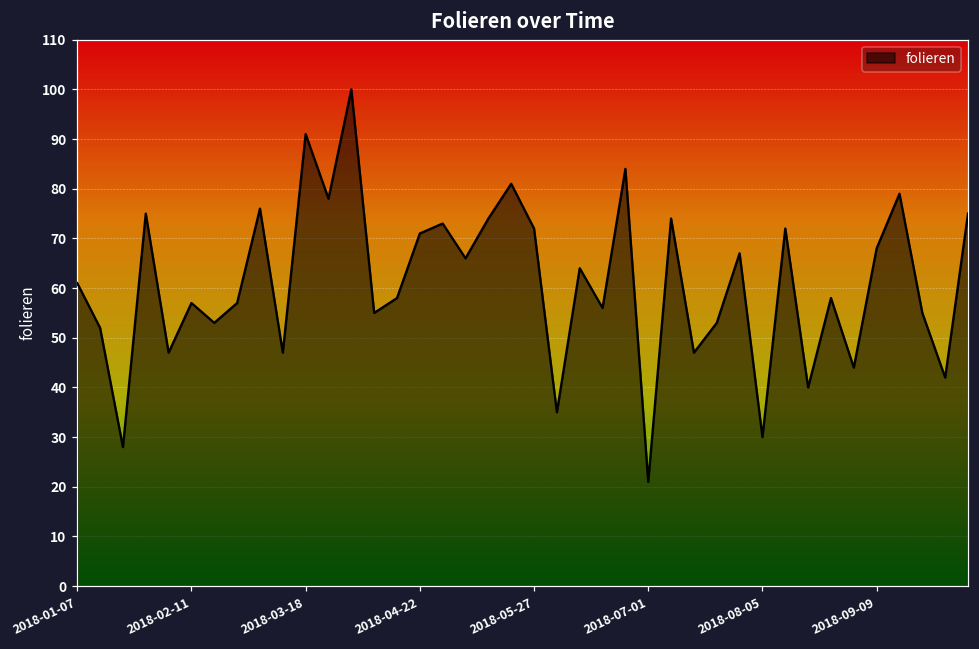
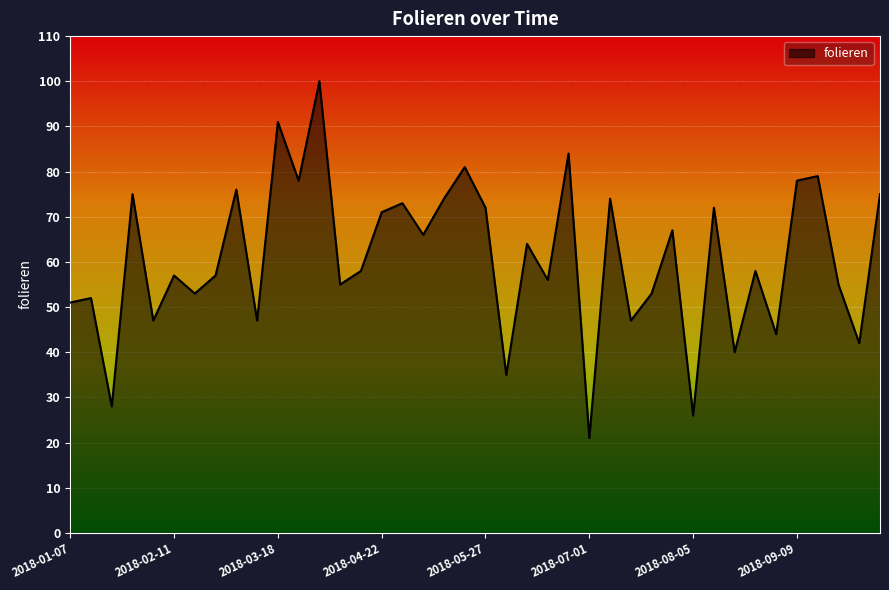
  {
-   "2018-01-07": 61,
+   "2018-01-07": 51,
    "2018-02-11": 57,
    "2018-03-18": 91,
    "2018-04-22": 71,
    "2018-05-27": 72,
    "2018-07-01": 21,
-   "2018-08-05": 30,
-   "2018-09-09": 68
+   "2018-08-05": 26,
+   "2018-09-09": 78
  }
